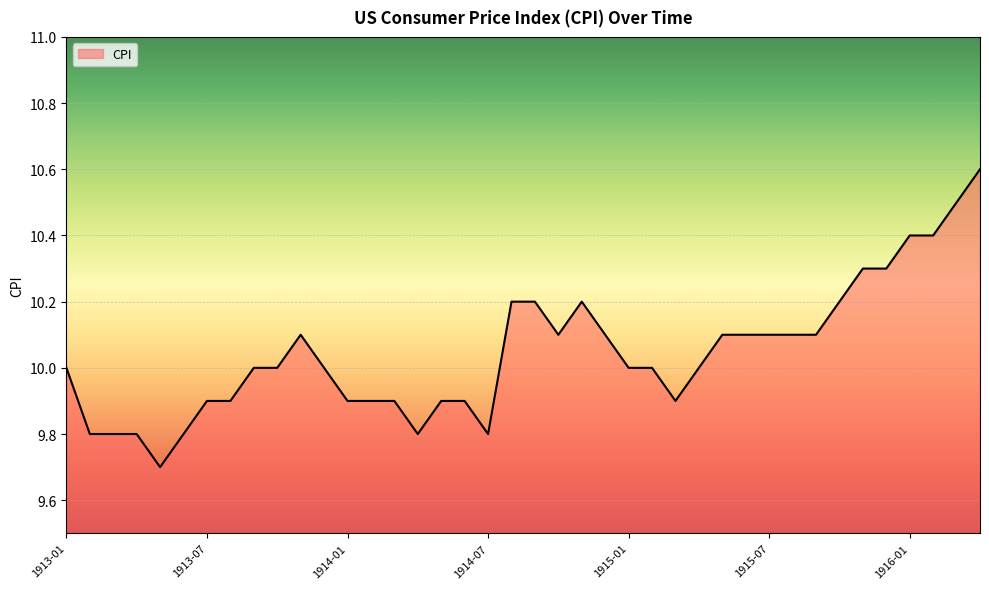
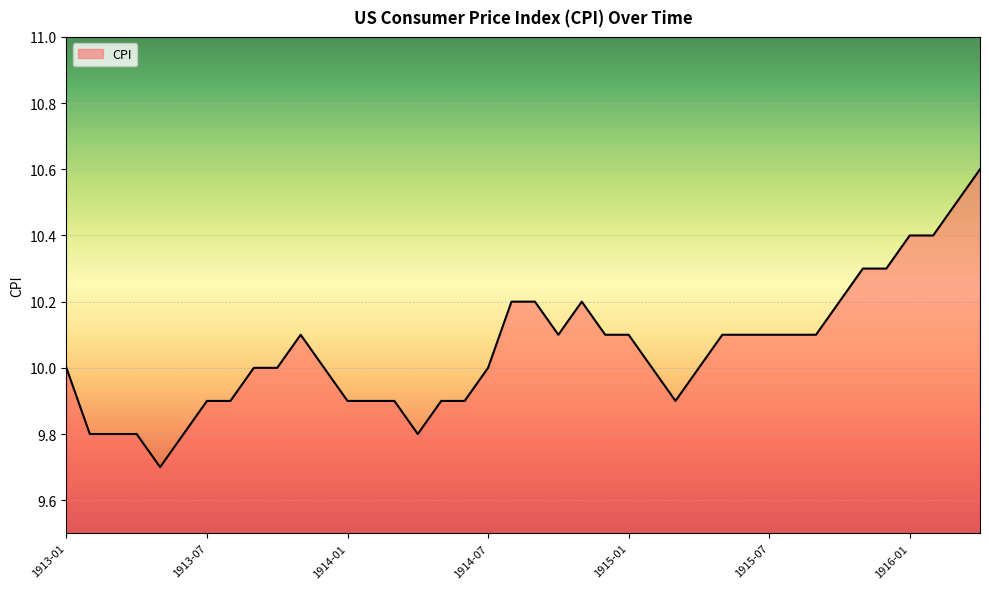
  {
    "1913-01": 10.0,
    "1913-07": 9.9,
    "1914-01": 9.9,
-   "1914-07": 9.8,
-   "1915-01": 10.0,
+   "1914-07": 10.0,
+   "1915-01": 10.1,
    "1915-07": 10.1,
    "1916-01": 10.4
  }
